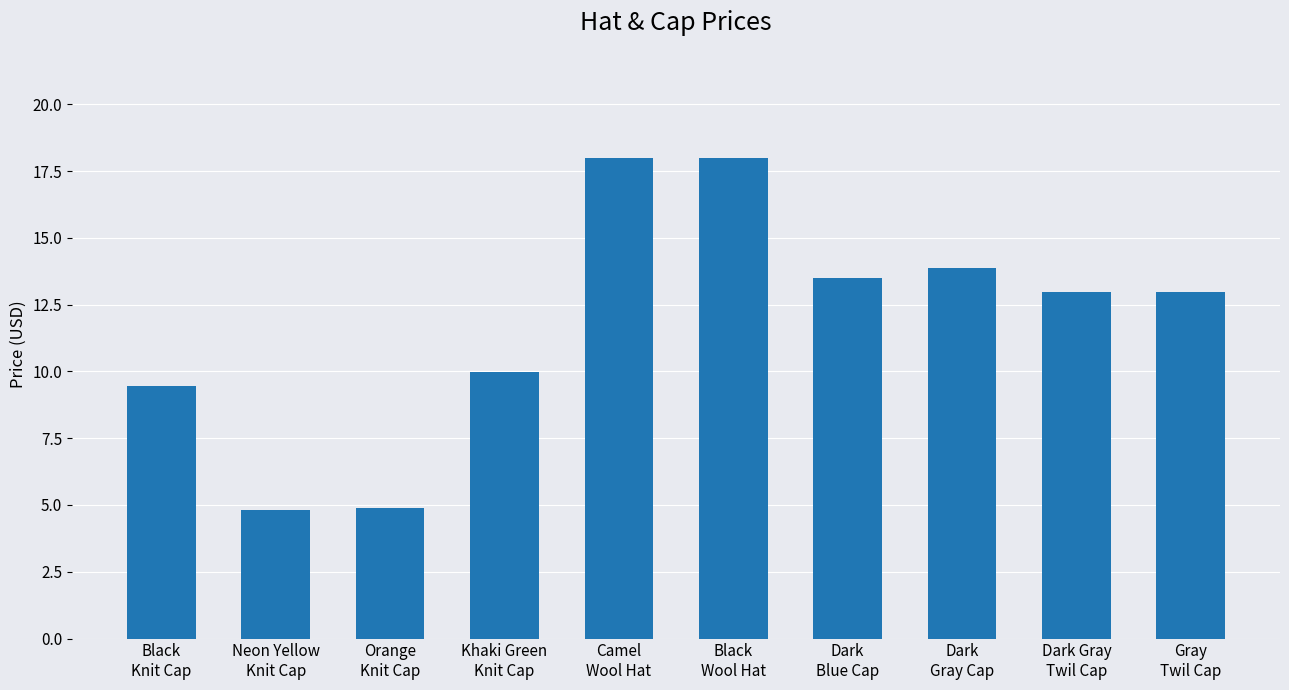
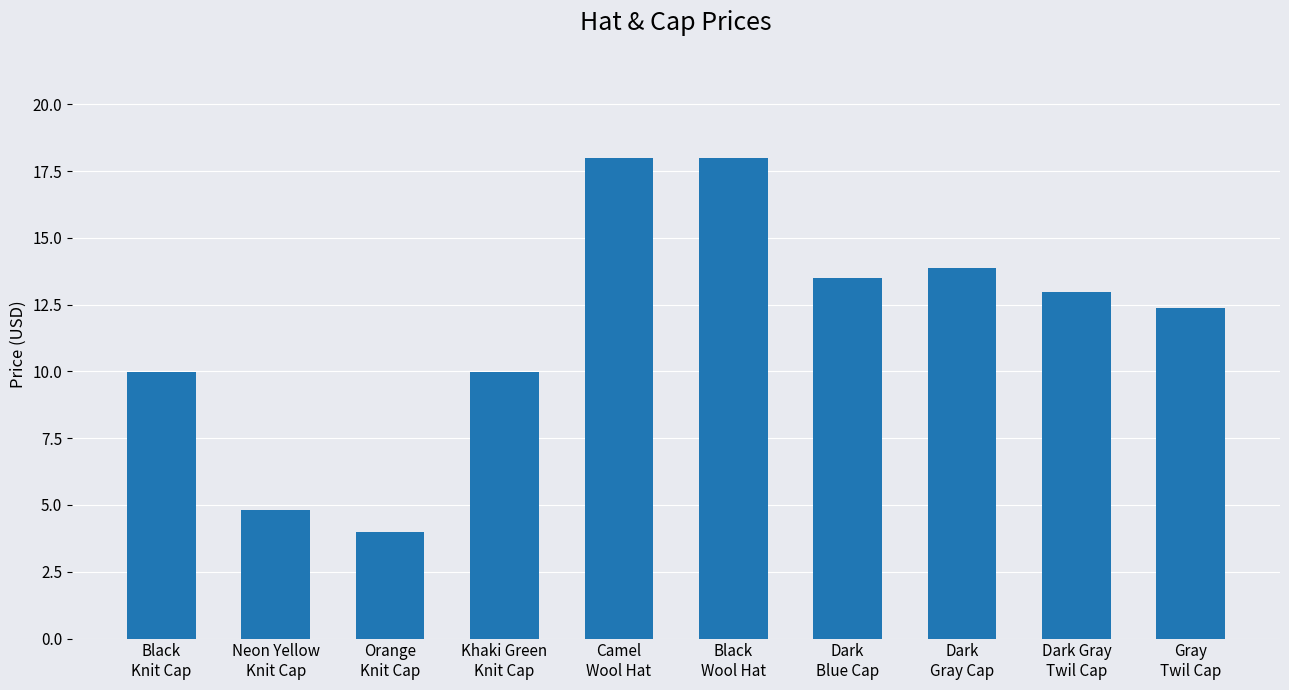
  {
-   "Black Knit Cap": 9.5,
+   "Black Knit Cap": 10.0,
    "Neon Yellow Knit Cap": 4.8,
-   "Orange Knit Cap": 4.9,
+   "Orange Knit Cap": 4.0,
    "Khaki Green Knit Cap": 10.0,
    "Camel Wool Hat": 18.0,
    "Black Wool Hat": 18.0,
    "Dark Blue Cap": 13.5,
    "Dark Gray Cap": 13.9,
    "Dark Gray Twil Cap": 13.0,
-   "Gray Twil Cap": 13.0
+   "Gray Twil Cap": 12.4
  }
